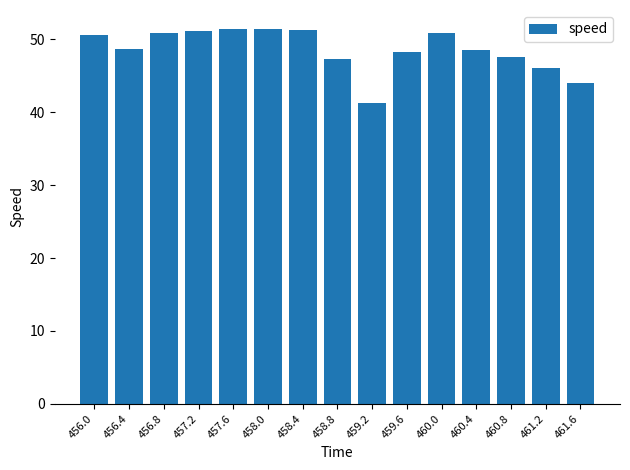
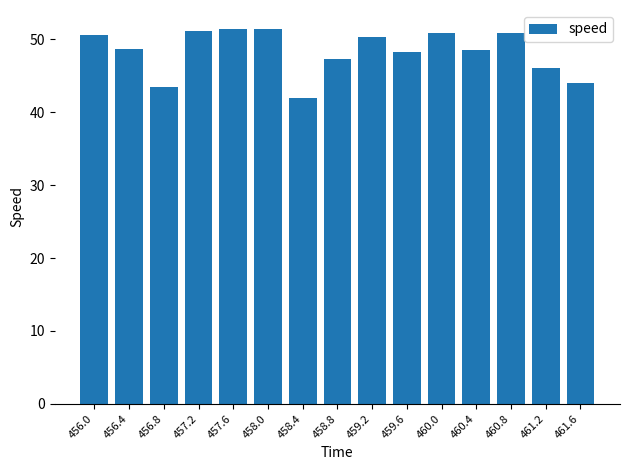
  {
    "456.0": 51,
    "456.4": 49,
-   "456.8": 51,
+   "456.8": 43,
    "457.2": 51,
    "457.6": 51,
    "458.0": 51,
-   "458.4": 51,
+   "458.4": 42,
    "458.8": 47,
-   "459.2": 41,
+   "459.2": 50,
    "459.6": 48,
    "460.0": 51,
    "460.4": 49,
-   "460.8": 48,
+   "460.8": 51,
    "461.2": 46,
    "461.6": 44
  }
